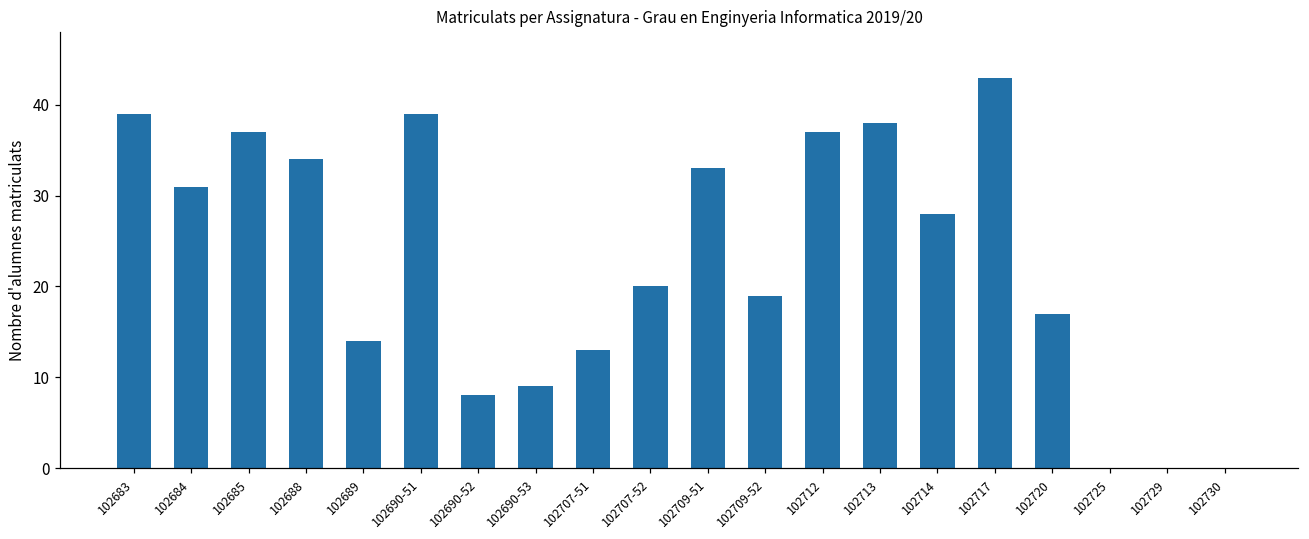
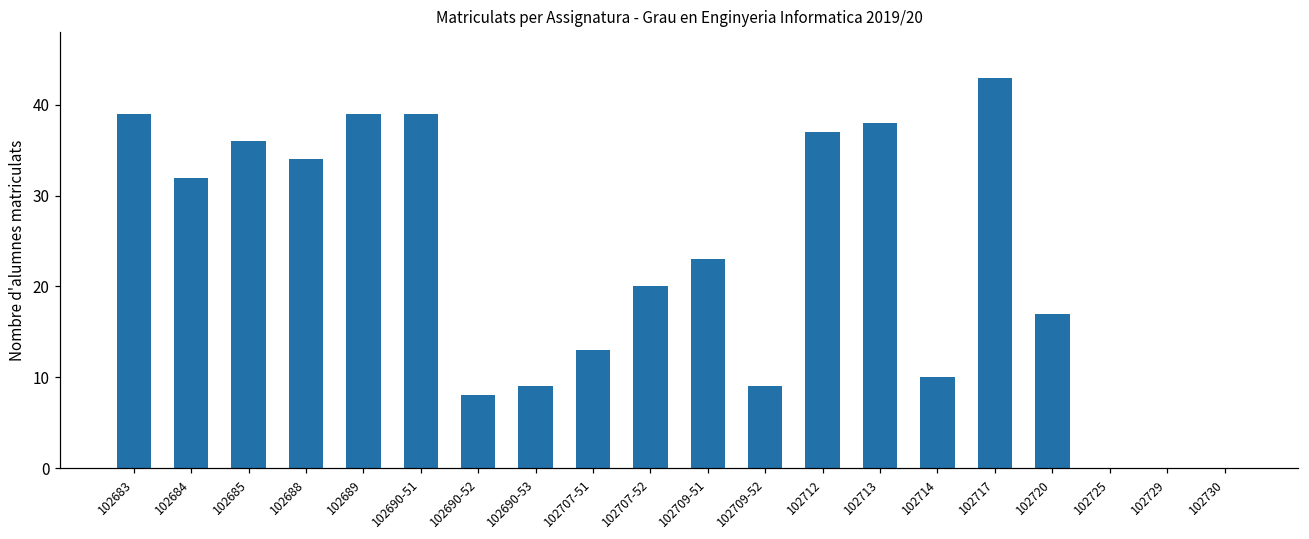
  {
    "102683": 39,
-   "102684": 31,
-   "102685": 37,
+   "102684": 32,
+   "102685": 36,
    "102688": 34,
-   "102689": 14,
+   "102689": 39,
    "102690-51": 39,
    "102690-52": 8,
    "102690-53": 9,
    "102707-51": 13,
    "102707-52": 20,
-   "102709-51": 33,
-   "102709-52": 19,
+   "102709-51": 23,
+   "102709-52": 9,
    "102712": 37,
    "102713": 38,
-   "102714": 28,
+   "102714": 10,
    "102717": 43,
    "102720": 17,
    "102725": 0,
    "102729": 0,
    "102730": 0
  }
